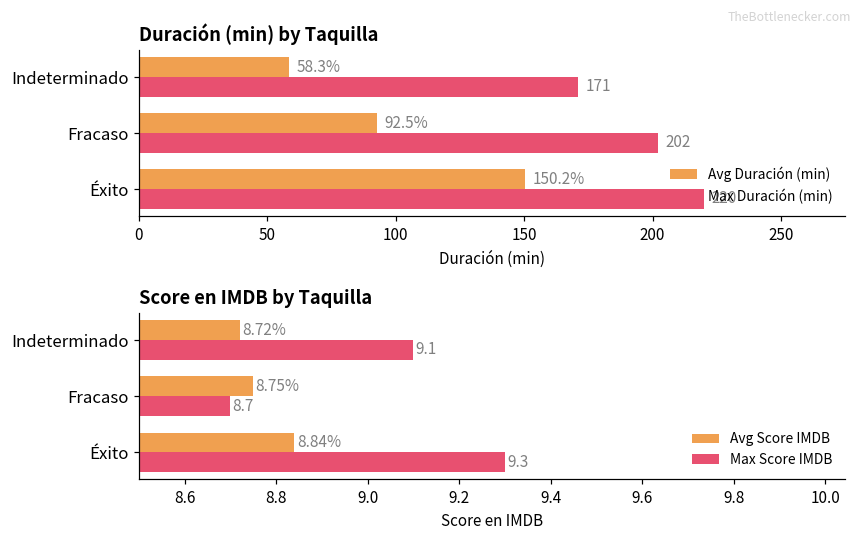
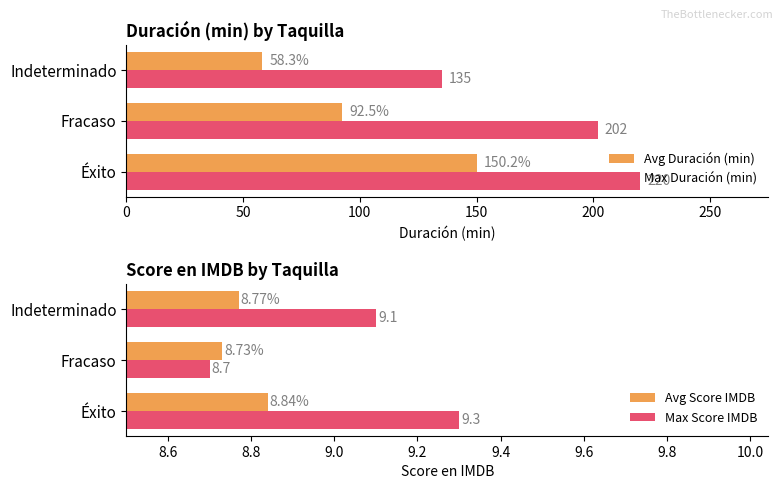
  {
    "Duración (min) by Taquilla": {
      "Avg Duración (min)": {
        "Indeterminado": "58.3%",
        "Fracaso": "92.5%",
        "Éxito": "150.2%"
      },
      "Max Duración (min)": {
-       "Indeterminado": "171",
+       "Indeterminado": "135",
        "Fracaso": "202",
        "Éxito": "220"
      }
    },
    "Score en IMDB by Taquilla": {
      "Avg Score IMDB": {
-       "Indeterminado": "8.72%",
-       "Fracaso": "8.75%",
+       "Indeterminado": "8.77%",
+       "Fracaso": "8.73%",
        "Éxito": "8.84%"
      },
      "Max Score IMDB": {
        "Indeterminado": "9.1",
        "Fracaso": "8.7",
        "Éxito": "9.3"
      }
    }
  }
